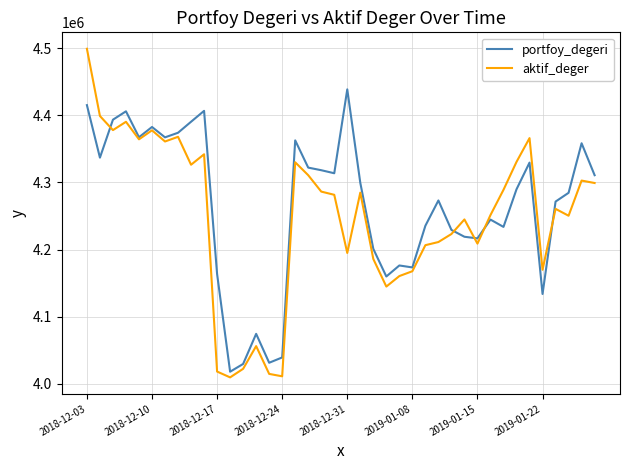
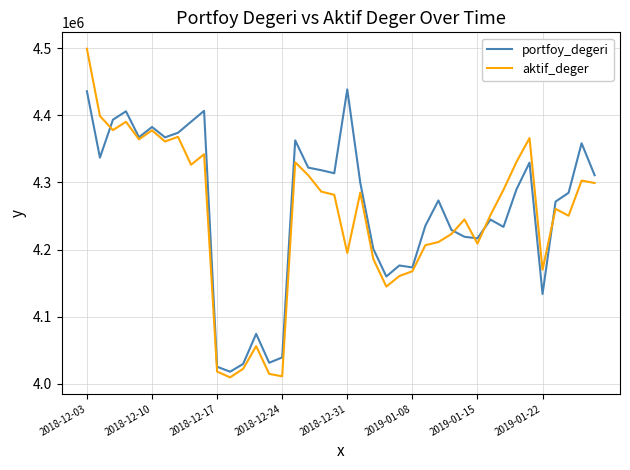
  {
    "portfoy_degeri": {
-     "2018-12-03": 4420000,
+     "2018-12-03": 4440000,
      "2018-12-10": 4380000,
-     "2018-12-17": 4160000,
+     "2018-12-17": 4030000,
      "2018-12-24": 4040000,
      "2018-12-31": 4440000,
      "2019-01-08": 4170000,
      "2019-01-15": 4220000,
      "2019-01-22": 4130000
    },
    "aktif_deger": {
      "2018-12-03": 4500000,
      "2018-12-10": 4380000,
      "2018-12-17": 4020000,
      "2018-12-24": 4010000,
      "2018-12-31": 4190000,
      "2019-01-08": 4170000,
      "2019-01-15": 4210000,
      "2019-01-22": 4170000
    }
  }
